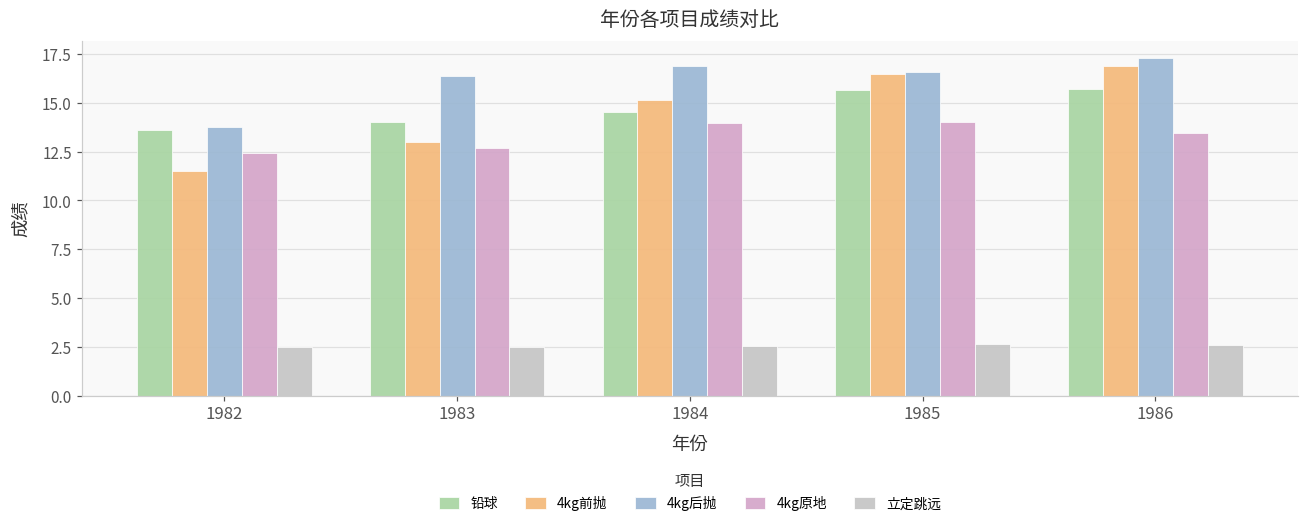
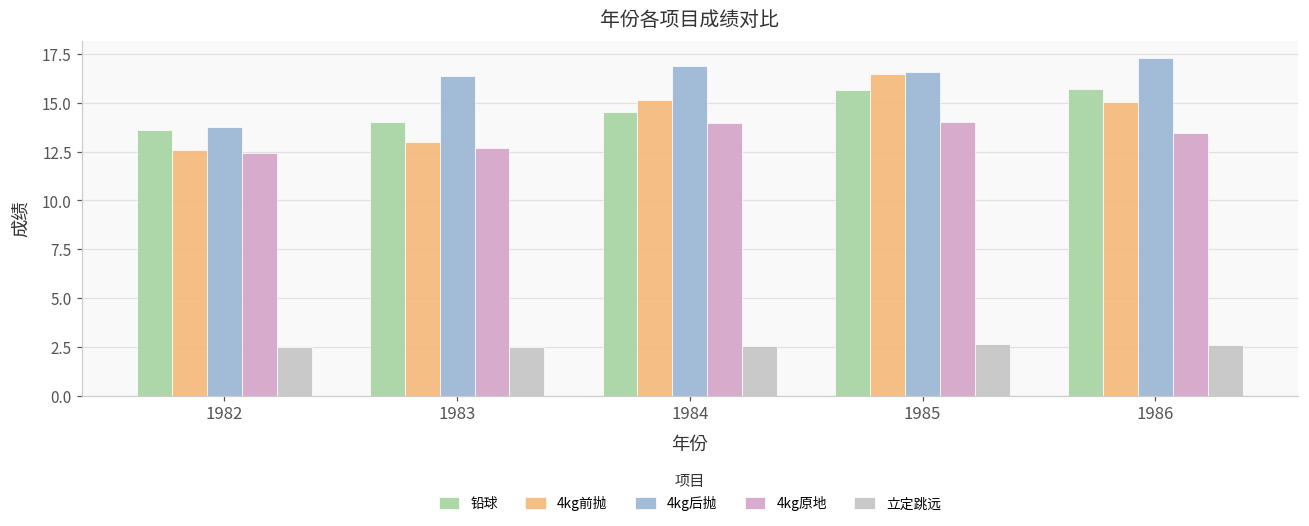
  {
    "4kg前抛": {
-     "1982": 11.5,
+     "1982": 12.6,
      "1983": 13.0,
      "1984": 15.2,
      "1985": 16.5,
-     "1986": 16.9
+     "1986": 15.0
    }
  }
